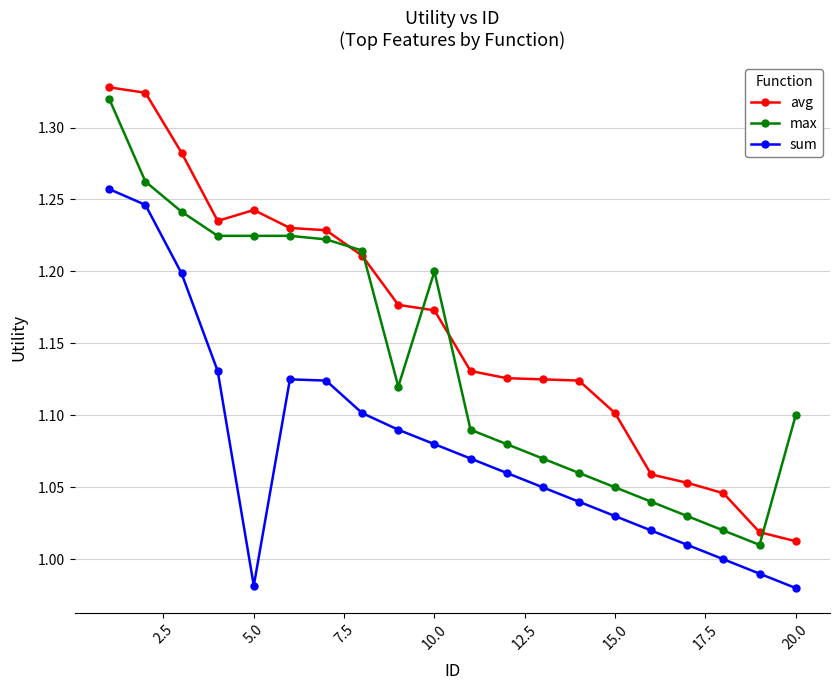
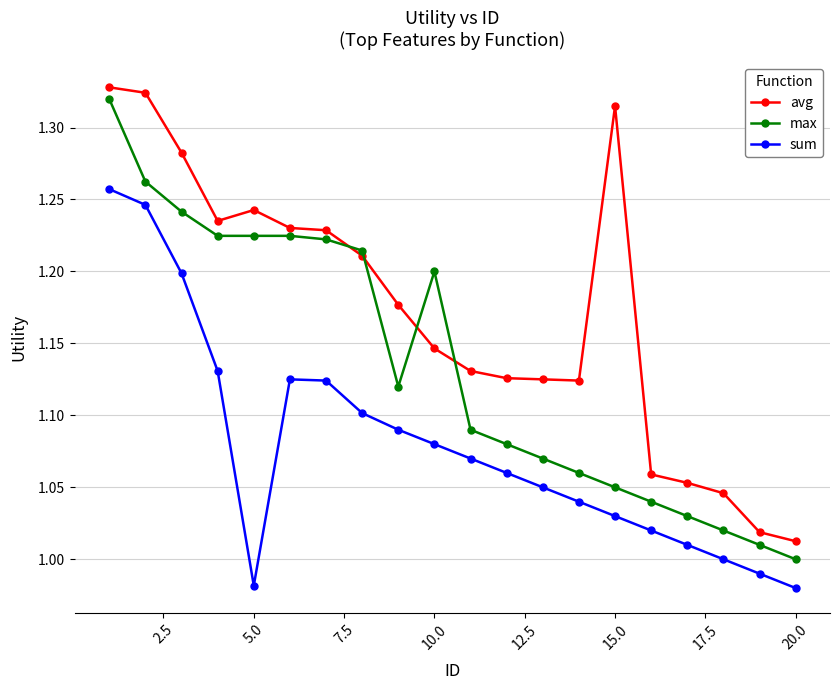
  {
    "avg": {
      "5.0": 1.243,
-     "10.0": 1.173,
-     "15.0": 1.102,
+     "10.0": 1.146,
+     "15.0": 1.315,
      "20.0": 1.013
    },
    "max": {
      "5.0": 1.225,
      "10.0": 1.2,
      "15.0": 1.050,
-     "20.0": 1.1
+     "20.0": 1.0
    },
    "sum": {
      "5.0": 0.982,
      "10.0": 1.080,
      "15.0": 1.030,
      "20.0": 0.980
    }
  }
